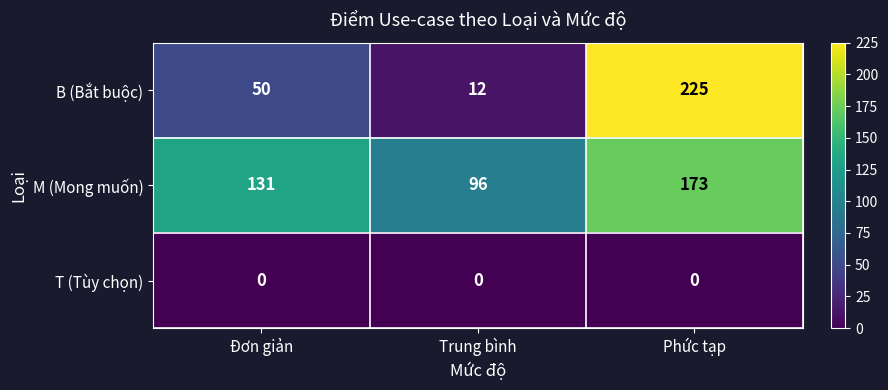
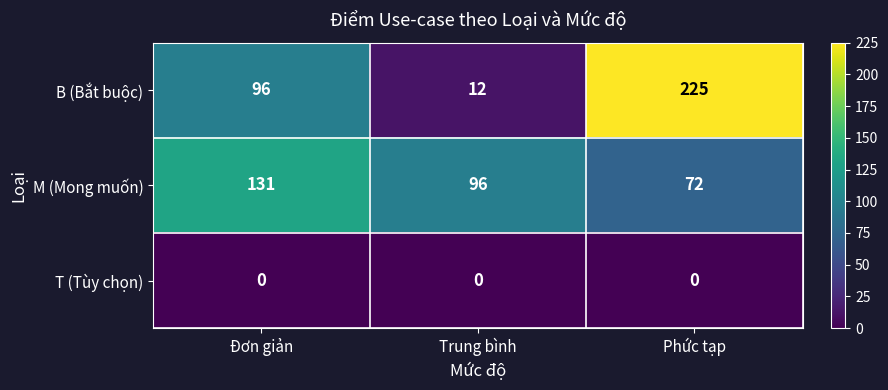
  {
    "B (Bắt buộc)": {
-     "Đơn giản": 50,
+     "Đơn giản": 96,
      "Trung bình": 12,
      "Phức tạp": 225
    },
    "M (Mong muốn)": {
      "Đơn giản": 131,
      "Trung bình": 96,
-     "Phức tạp": 173
+     "Phức tạp": 72
    },
    "T (Tùy chọn)": {
      "Đơn giản": 0,
      "Trung bình": 0,
      "Phức tạp": 0
    }
  }
